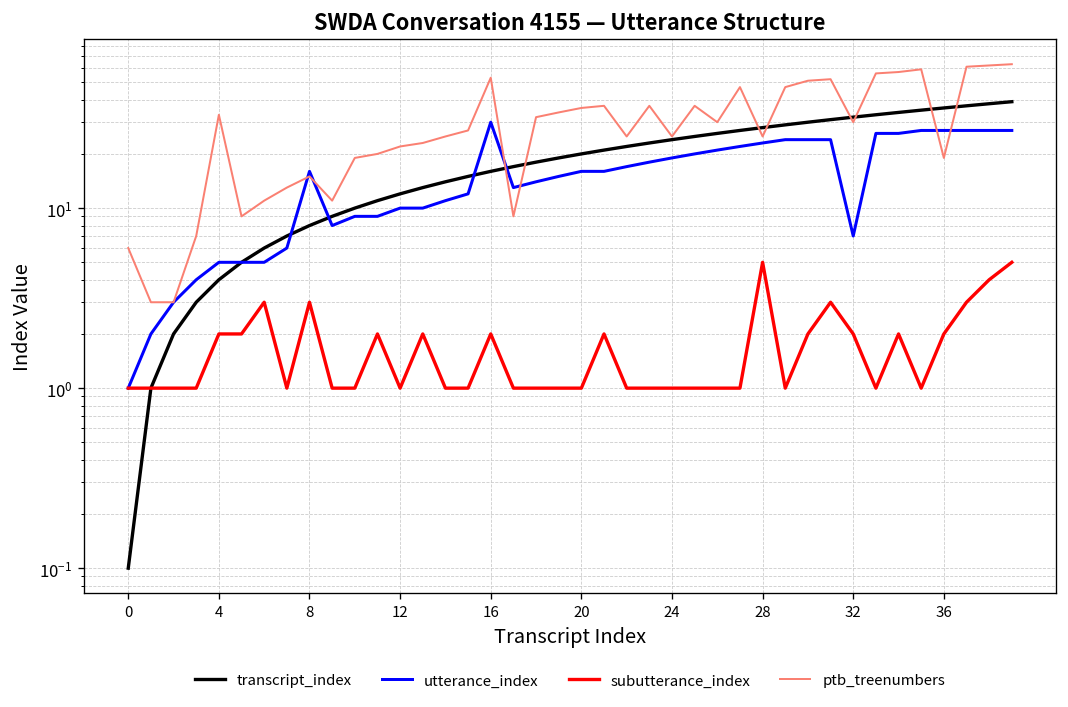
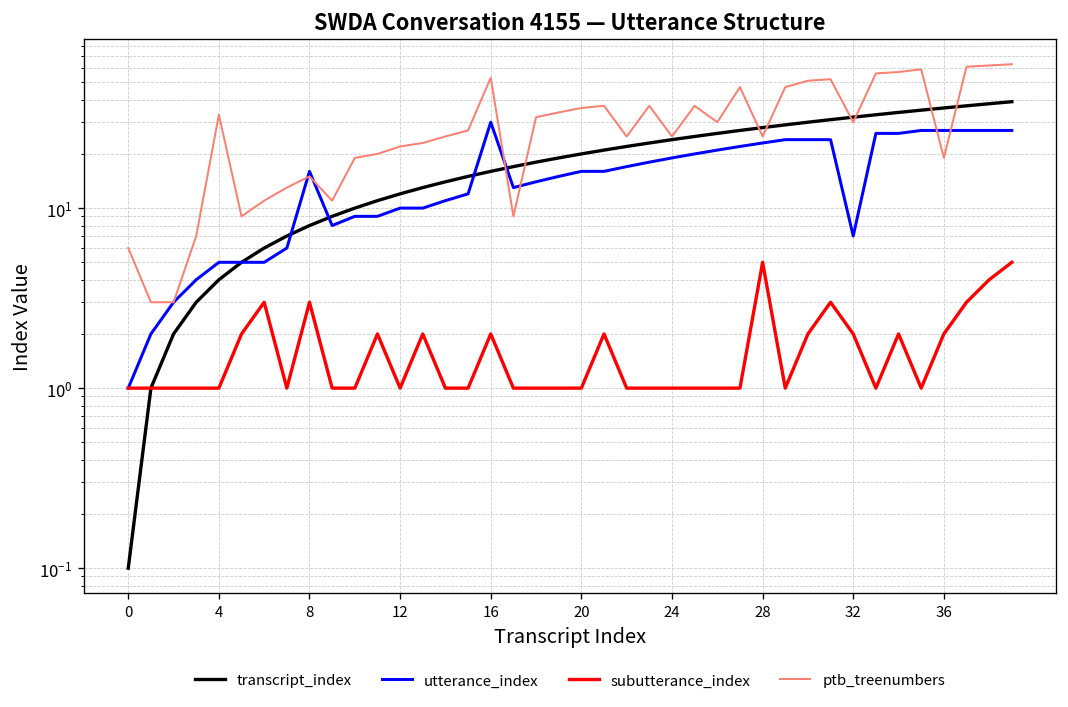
  {
    "transcript_index": {
      "0": 0.10,
      "4": 4,
      "8": 8,
      "12": 12,
      "16": 16,
      "20": 20,
      "24": 24,
      "28": 28,
      "32": 32,
      "36": 36
    },
    "utterance_index": {
      "4": 5,
      "8": 16,
      "12": 10,
      "16": 30,
      "20": 16,
      "24": 19,
      "28": 23,
      "32": 7,
      "36": 27
    },
    "subutterance_index": {
-     "4": 2,
+     "4": 1,
      "8": 3,
      "12": 1,
      "16": 2,
      "20": 1,
      "24": 1,
      "28": 5,
      "32": 2,
      "36": 2
    },
    "ptb_treenumbers": {
      "0": 6,
      "4": 33,
      "8": 15,
      "12": 22,
      "16": 53,
      "20": 36,
      "24": 25,
      "28": 25,
      "32": 30,
      "36": 19
    }
  }
